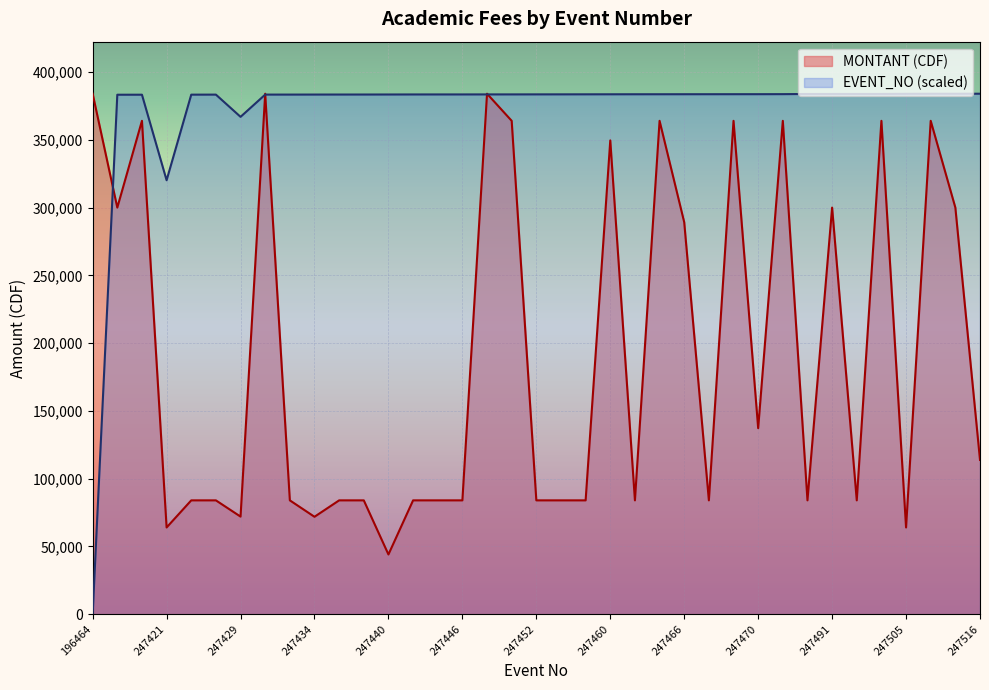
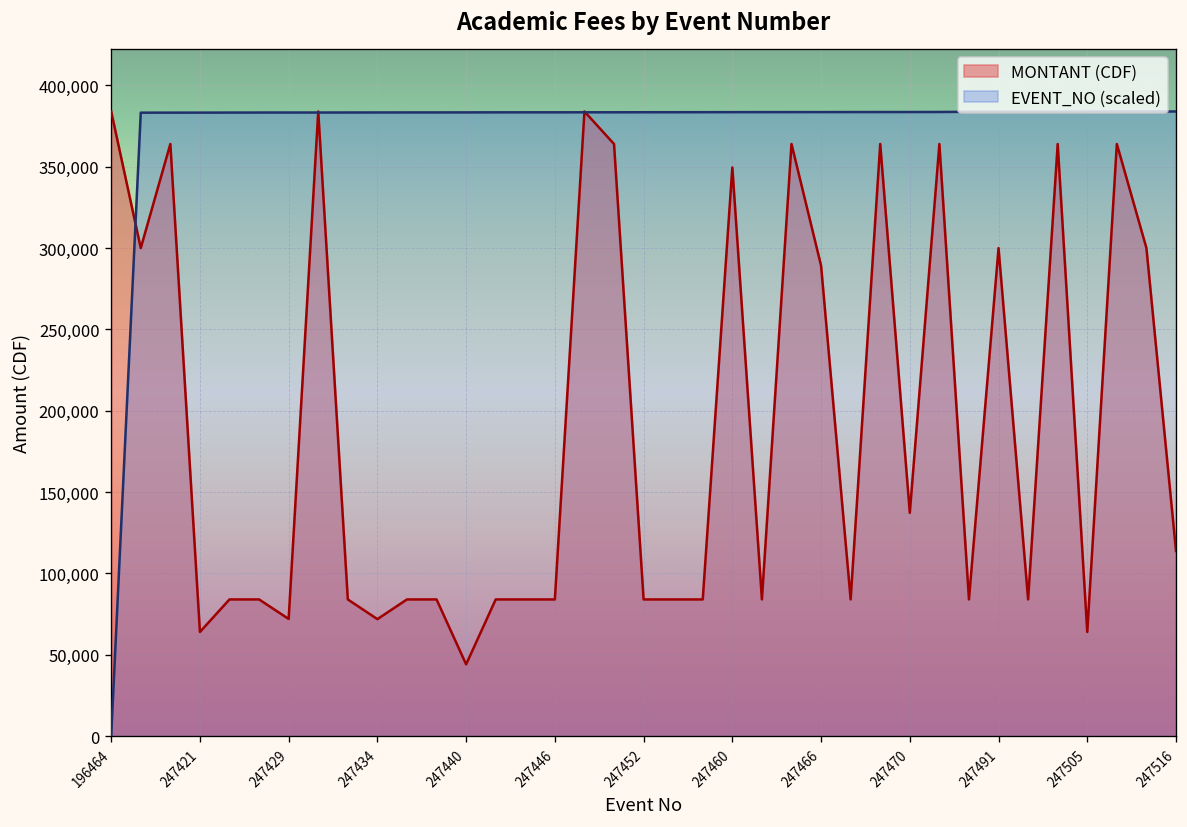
  {
    "MONTANT (CDF)": {
      "196464": "384,000",
      "247421": "64,000",
      "247429": "72,000",
      "247434": "72,000",
      "247440": "44,000",
      "247446": "84,000",
      "247452": "84,000",
      "247460": "350,000",
      "247466": "289,000",
      "247470": "137,000",
      "247491": "300,000",
      "247505": "64,000",
      "247516": "114,000"
    },
    "EVENT_NO (scaled)": {
      "196464": "0",
-     "247421": "320,000",
-     "247429": "367,000",
+     "247421": "383,000",
+     "247429": "383,000",
      "247434": "383,000",
      "247440": "383,000",
      "247446": "383,000",
      "247452": "384,000",
      "247460": "384,000",
      "247466": "384,000",
      "247470": "384,000",
      "247516": "384,000"
    }
  }
